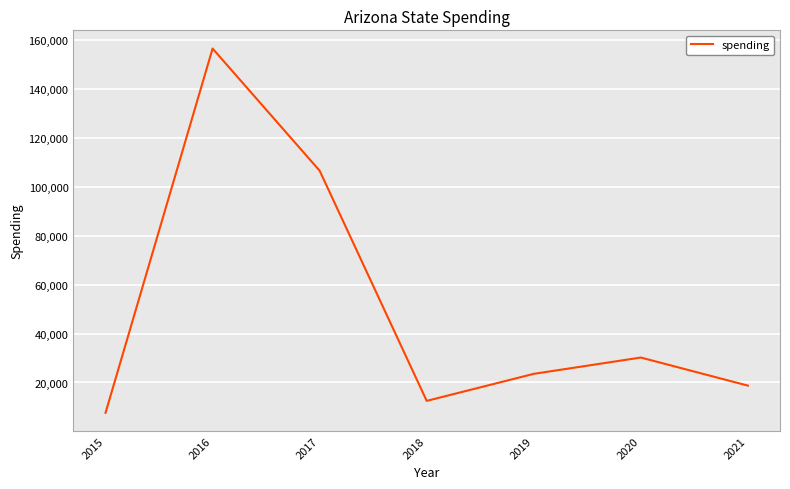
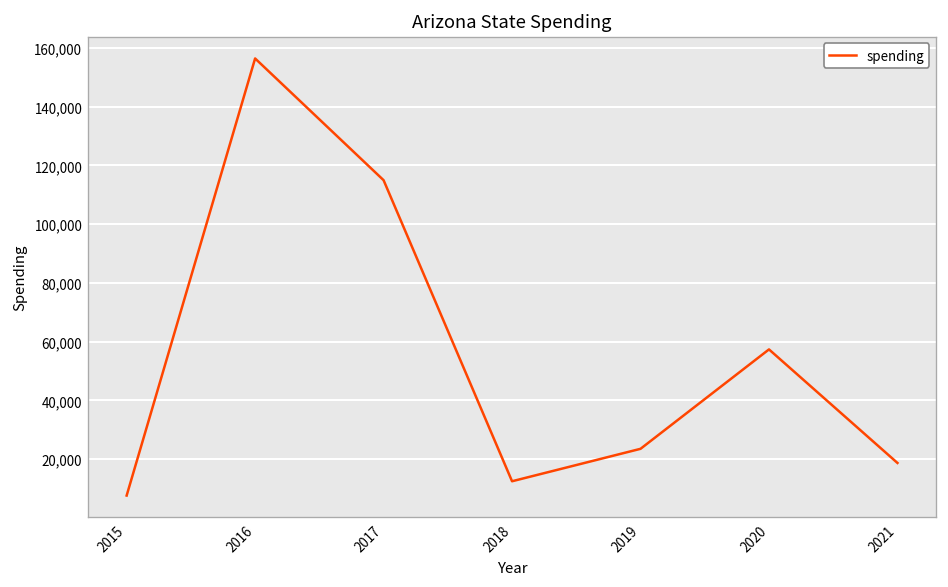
  {
    "2015": "8,000",
    "2016": "156,000",
-   "2017": "107,000",
+   "2017": "115,000",
    "2018": "12,000",
    "2019": "24,000",
-   "2020": "30,000",
+   "2020": "57,000",
    "2021": "19,000"
  }
